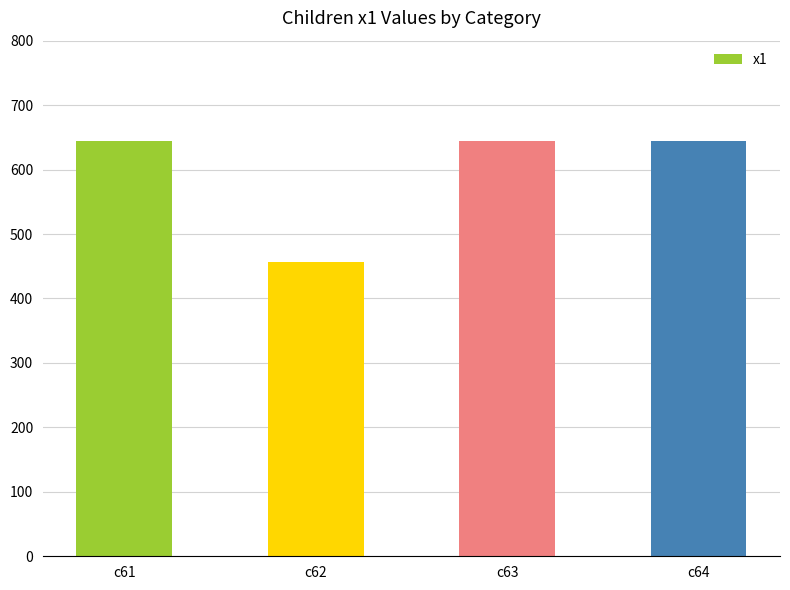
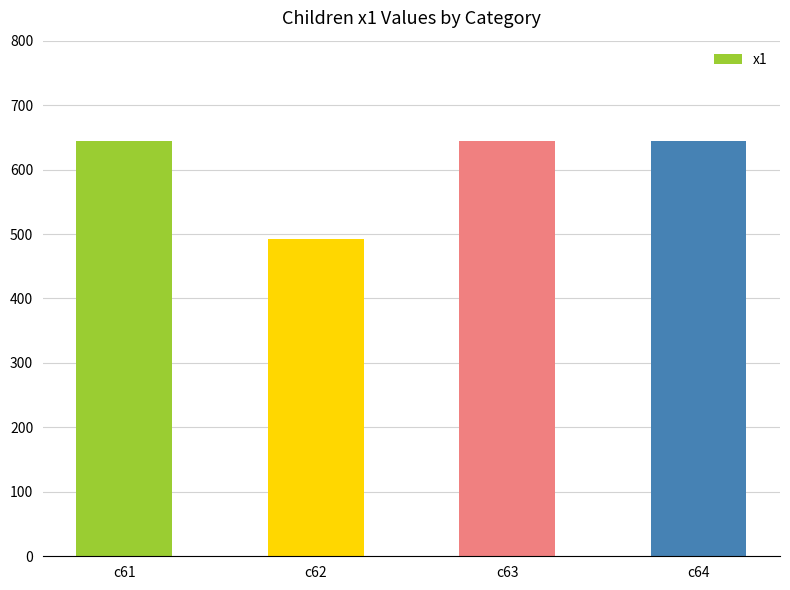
  {
    "c61": 640,
-   "c62": 460,
+   "c62": 490,
    "c63": 640,
    "c64": 640
  }
